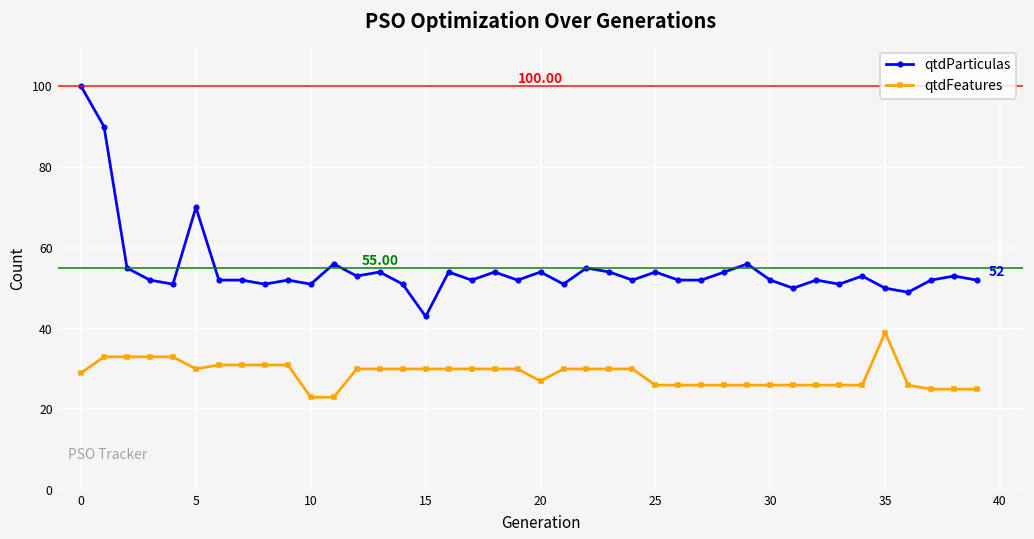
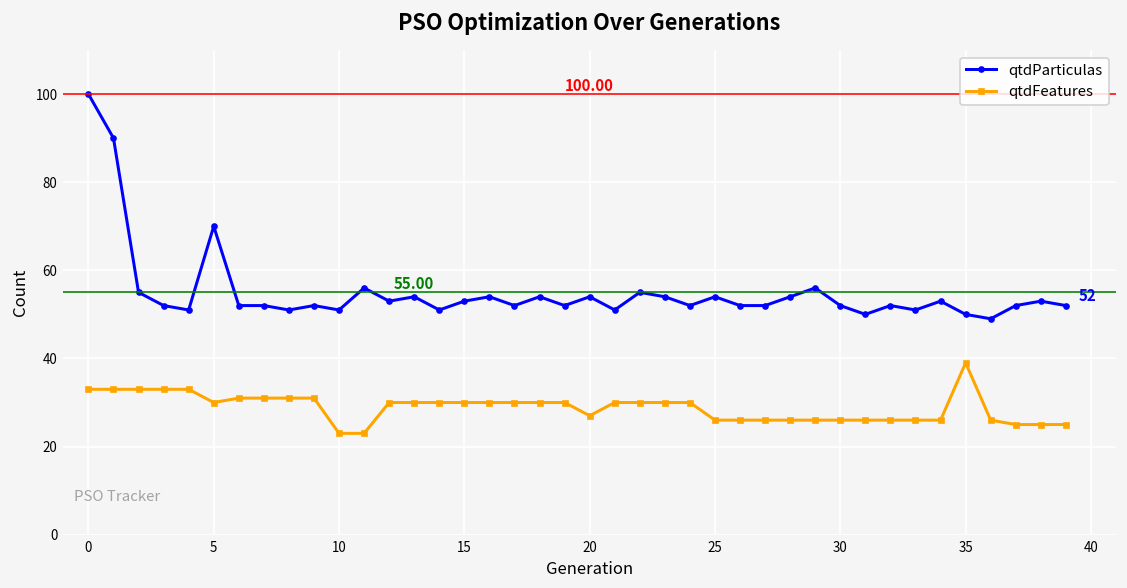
  {
    "qtdParticulas": {
      "0": 100,
      "5": 70,
      "10": 51,
-     "15": 43,
+     "15": 53,
      "20": 54,
      "25": 54,
      "30": 52,
      "35": 50
    },
    "qtdFeatures": {
-     "0": 29,
+     "0": 33,
      "5": 30,
      "10": 23,
      "15": 30,
      "20": 27,
      "25": 26,
      "30": 26,
      "35": 39
    }
  }
